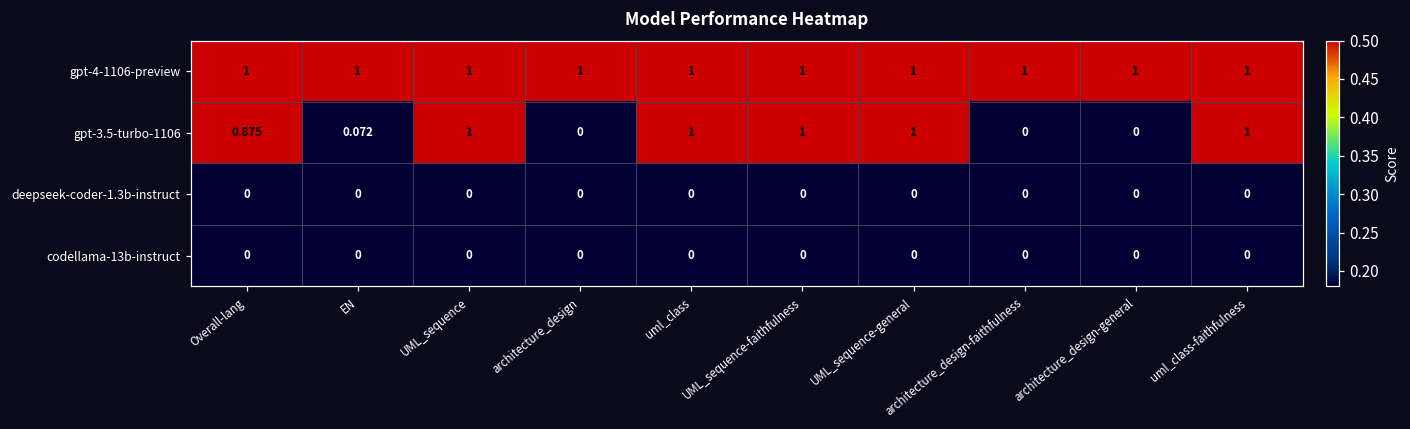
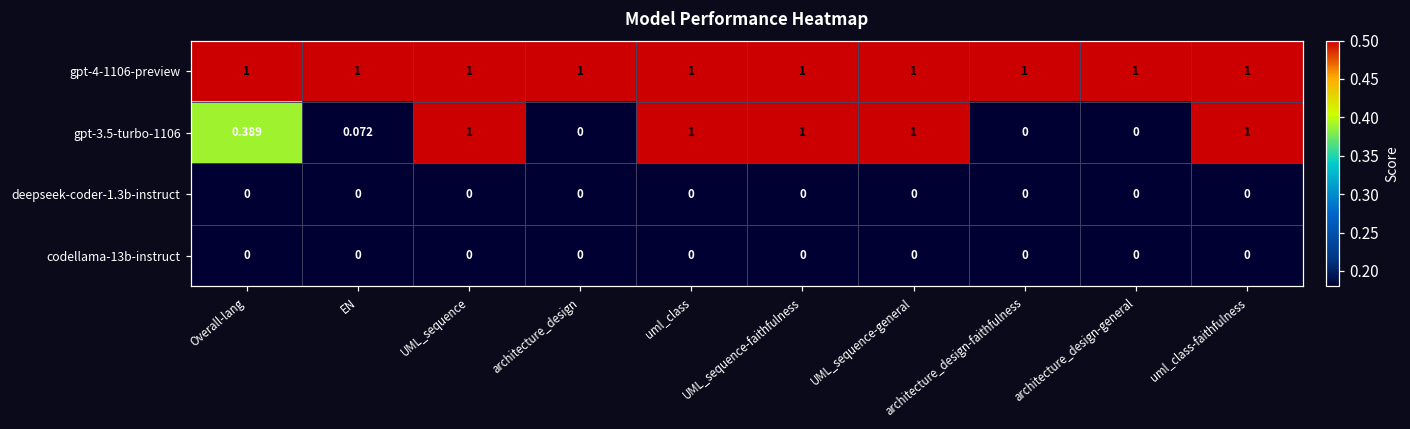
  {
    "gpt-4-1106-preview": {
      "Overall-lang": 1,
      "EN": 1,
      "UML_sequence": 1,
      "architecture_design": 1,
      "uml_class": 1,
      "UML_sequence-faithfulness": 1,
      "UML_sequence-general": 1,
      "architecture_design-faithfulness": 1,
      "architecture_design-general": 1,
      "uml_class-faithfulness": 1
    },
    "gpt-3.5-turbo-1106": {
-     "Overall-lang": 0.875,
+     "Overall-lang": 0.389,
      "EN": 0.072,
      "UML_sequence": 1,
      "architecture_design": 0,
      "uml_class": 1,
      "UML_sequence-faithfulness": 1,
      "UML_sequence-general": 1,
      "architecture_design-faithfulness": 0,
      "architecture_design-general": 0,
      "uml_class-faithfulness": 1
    },
    "deepseek-coder-1.3b-instruct": {
      "Overall-lang": 0,
      "EN": 0,
      "UML_sequence": 0,
      "architecture_design": 0,
      "uml_class": 0,
      "UML_sequence-faithfulness": 0,
      "UML_sequence-general": 0,
      "architecture_design-faithfulness": 0,
      "architecture_design-general": 0,
      "uml_class-faithfulness": 0
    },
    "codellama-13b-instruct": {
      "Overall-lang": 0,
      "EN": 0,
      "UML_sequence": 0,
      "architecture_design": 0,
      "uml_class": 0,
      "UML_sequence-faithfulness": 0,
      "UML_sequence-general": 0,
      "architecture_design-faithfulness": 0,
      "architecture_design-general": 0,
      "uml_class-faithfulness": 0
    }
  }
